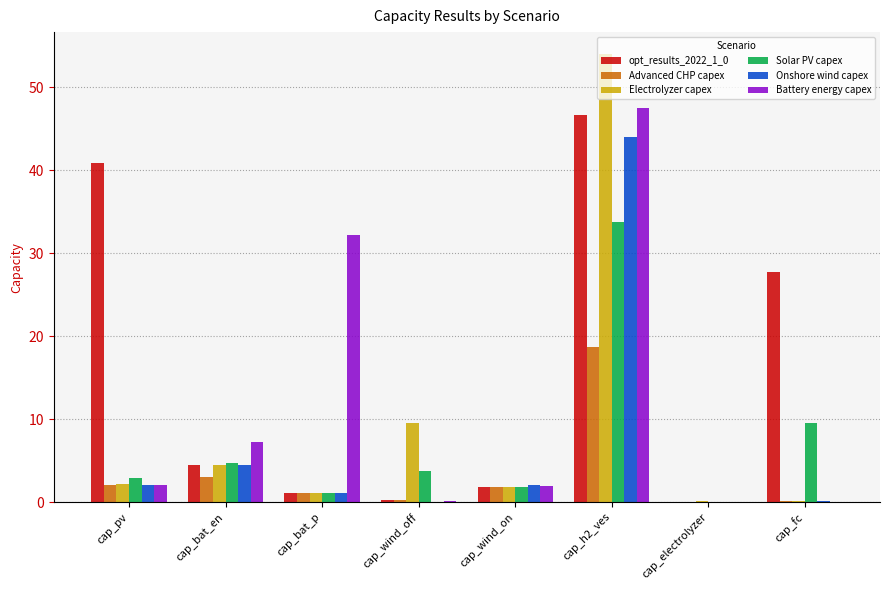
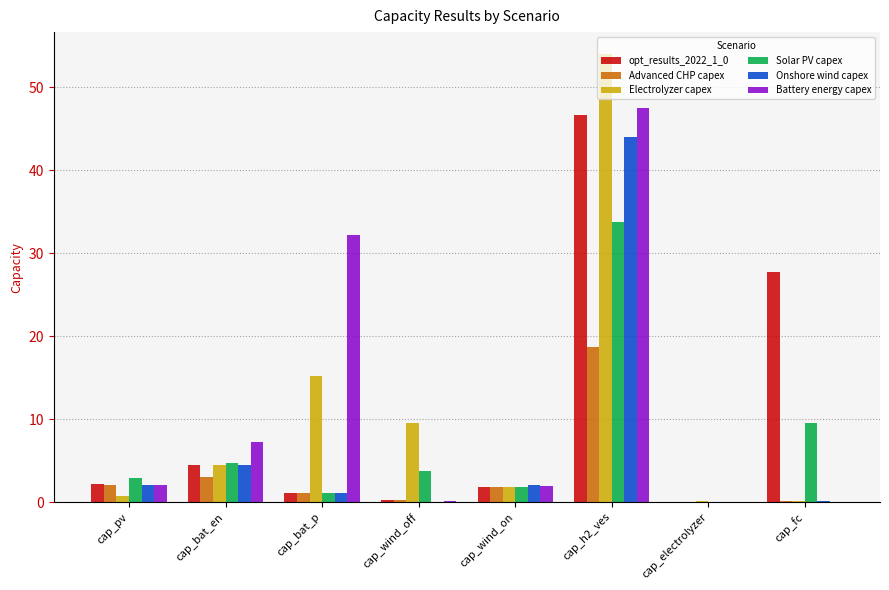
  {
    "opt_results_2022_1_0": {
-     "cap_pv": 41,
+     "cap_pv": 2,
      "cap_bat_en": 4,
      "cap_bat_p": 1,
      "cap_wind_on": 2,
      "cap_h2_ves": 47,
      "cap_fc": 28
    },
    "Advanced CHP capex": {
      "cap_pv": 2,
      "cap_bat_en": 3,
      "cap_bat_p": 1,
      "cap_wind_on": 2,
      "cap_h2_ves": 19
    },
    "Electrolyzer capex": {
-     "cap_pv": 2,
+     "cap_pv": 1,
      "cap_bat_en": 5,
-     "cap_bat_p": 1,
+     "cap_bat_p": 15,
      "cap_wind_off": 10,
      "cap_wind_on": 2
    },
    "Solar PV capex": {
      "cap_pv": 3,
      "cap_bat_en": 5,
      "cap_bat_p": 1,
      "cap_wind_off": 4,
      "cap_wind_on": 2,
      "cap_h2_ves": 34,
      "cap_fc": 10
    },
    "Onshore wind capex": {
      "cap_pv": 2,
      "cap_bat_en": 4,
      "cap_bat_p": 1,
      "cap_wind_on": 2,
      "cap_h2_ves": 44
    },
    "Battery energy capex": {
      "cap_pv": 2,
      "cap_bat_en": 7,
      "cap_bat_p": 32,
      "cap_wind_on": 2,
      "cap_h2_ves": 47,
      "cap_fc": 0
    }
  }
